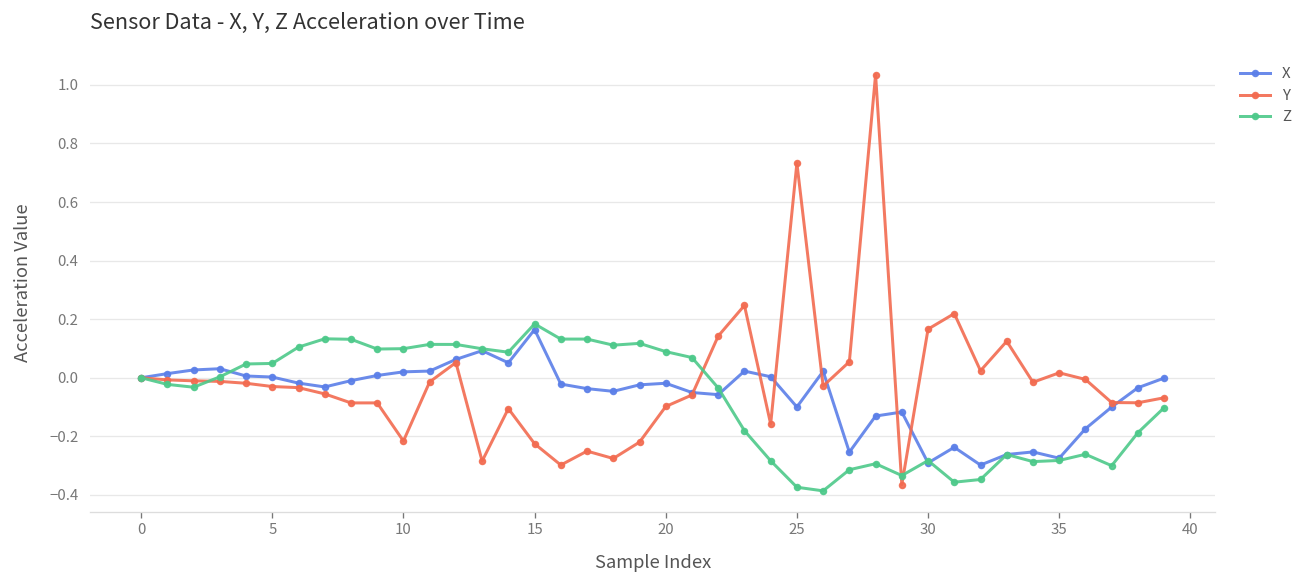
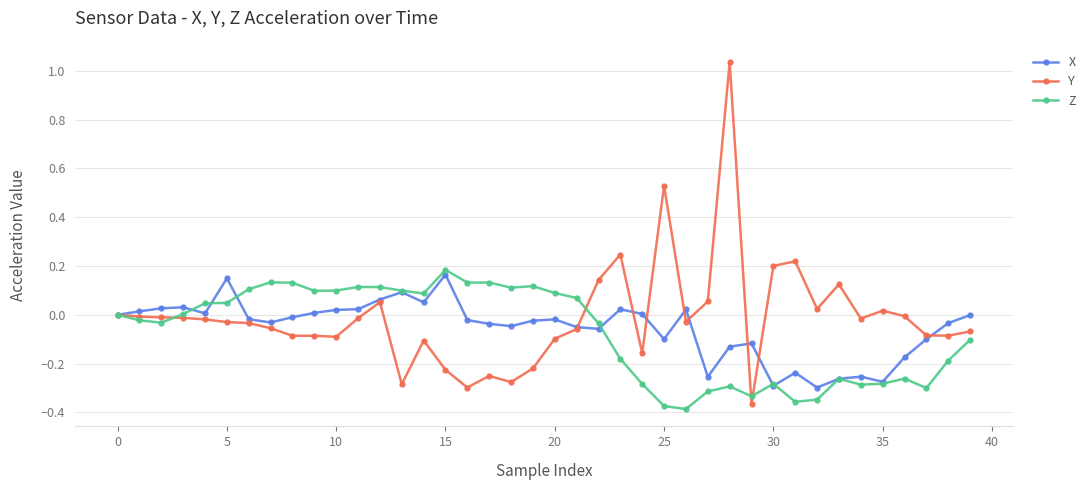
  {
    "X": {
-     "5": 0.00,
+     "5": 0.15,
      "10": 0.02,
      "15": 0.16,
      "20": -0.02,
      "25": -0.10
    },
    "Y": {
      "5": -0.03,
-     "10": -0.22,
+     "10": -0.09,
      "15": -0.23,
      "20": -0.10,
-     "25": 0.73,
-     "30": 0.17,
+     "25": 0.53,
+     "30": 0.20,
      "35": 0.02
    },
    "Z": {
      "5": 0.05,
      "10": 0.10,
      "15": 0.18,
      "20": 0.09,
      "25": -0.37
    }
  }
